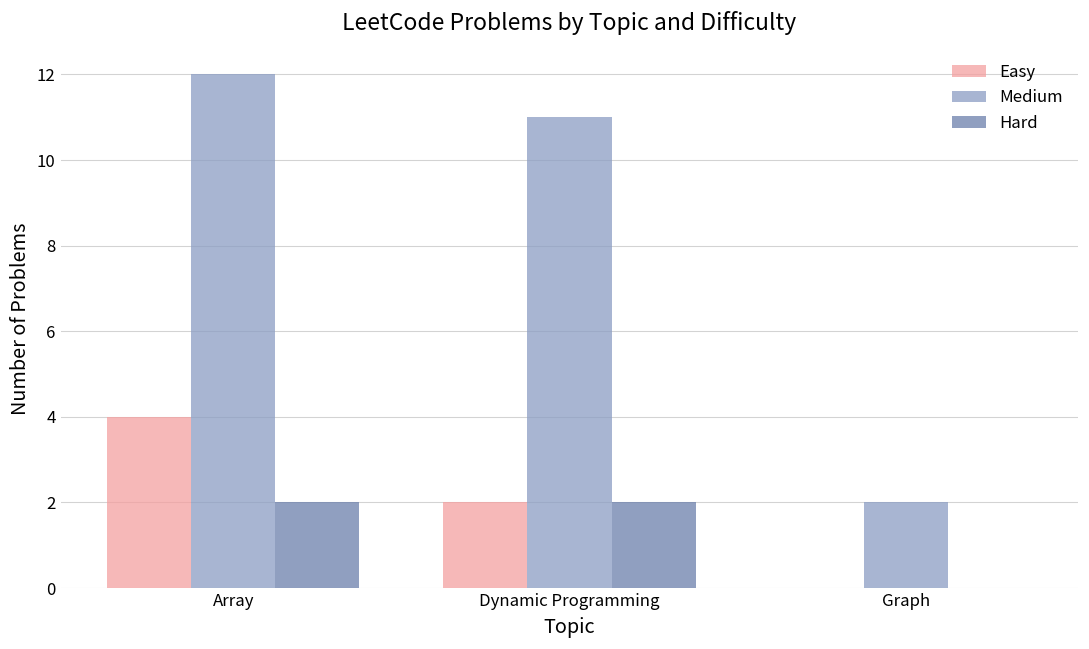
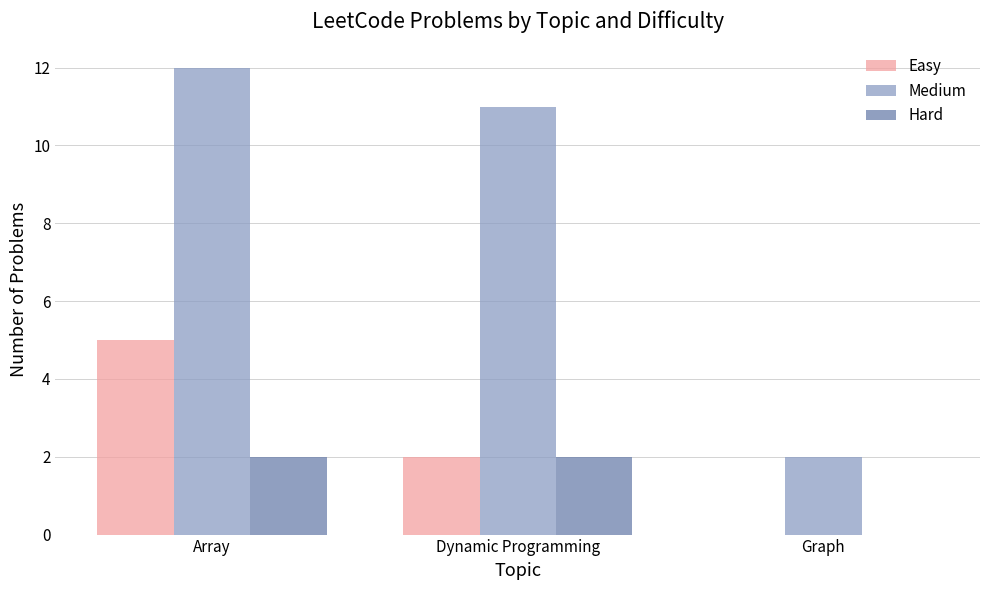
  {
    "Easy": {
-     "Array": 4,
+     "Array": 5,
      "Dynamic Programming": 2,
      "Graph": 0
    }
  }
